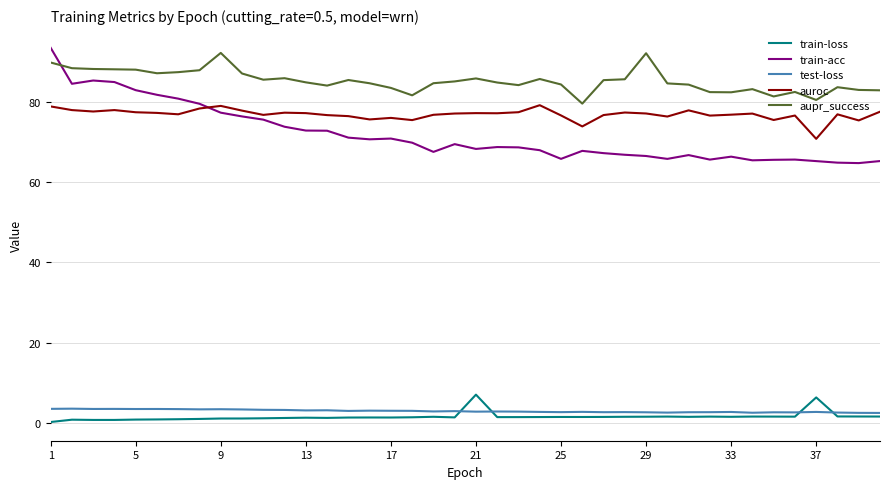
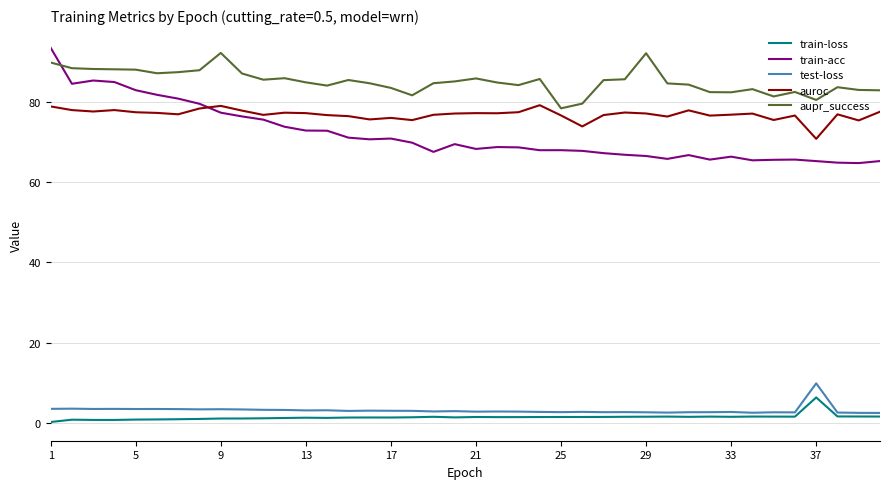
  {
    "train-loss": {
      "1": 0,
      "5": 1,
      "9": 1,
      "13": 1,
      "17": 1,
-     "21": 7,
+     "21": 1,
      "25": 1,
      "29": 2,
      "33": 1,
      "37": 6
    },
    "train-acc": {
      "1": 94,
      "5": 83,
      "9": 77,
      "13": 73,
      "17": 71,
      "21": 68,
-     "25": 66,
+     "25": 68,
      "29": 67,
      "33": 66,
      "37": 65
    },
    "test-loss": {
      "1": 3,
      "5": 3,
      "9": 3,
      "13": 3,
      "17": 3,
      "21": 3,
      "25": 3,
      "29": 3,
      "33": 3,
-     "37": 3
+     "37": 10
    },
    "auroc": {
      "1": 79,
      "5": 77,
      "9": 79,
      "13": 77,
      "17": 76,
      "21": 77,
      "25": 77,
      "29": 77,
      "33": 77,
      "37": 71
    },
    "aupr_success": {
      "1": 90,
      "5": 88,
      "9": 92,
      "13": 85,
      "17": 84,
      "21": 86,
-     "25": 84,
+     "25": 78,
      "29": 92,
      "33": 82,
      "37": 81
    }
  }
